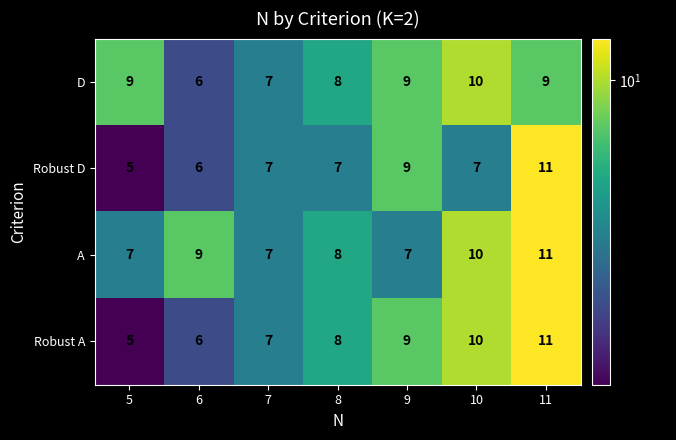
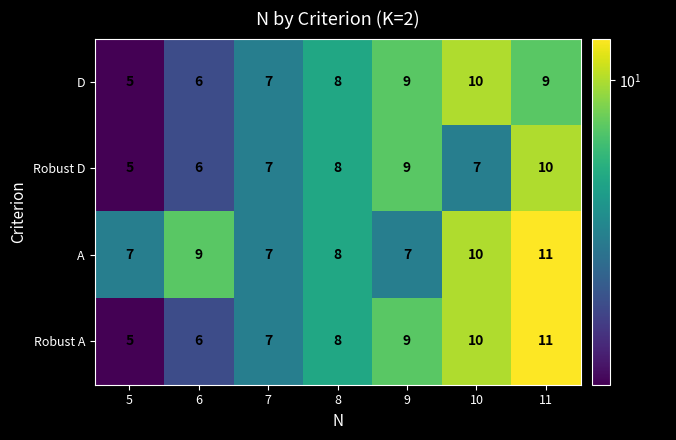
  {
    "D": {
-     "5": 9,
+     "5": 5,
      "6": 6,
      "7": 7,
      "8": 8,
      "9": 9,
      "10": 10,
      "11": 9
    },
    "Robust D": {
      "5": 5,
      "6": 6,
      "7": 7,
-     "8": 7,
+     "8": 8,
      "9": 9,
      "10": 7,
-     "11": 11
+     "11": 10
    },
    "A": {
      "5": 7,
      "6": 9,
      "7": 7,
      "8": 8,
      "9": 7,
      "10": 10,
      "11": 11
    },
    "Robust A": {
      "5": 5,
      "6": 6,
      "7": 7,
      "8": 8,
      "9": 9,
      "10": 10,
      "11": 11
    }
  }
